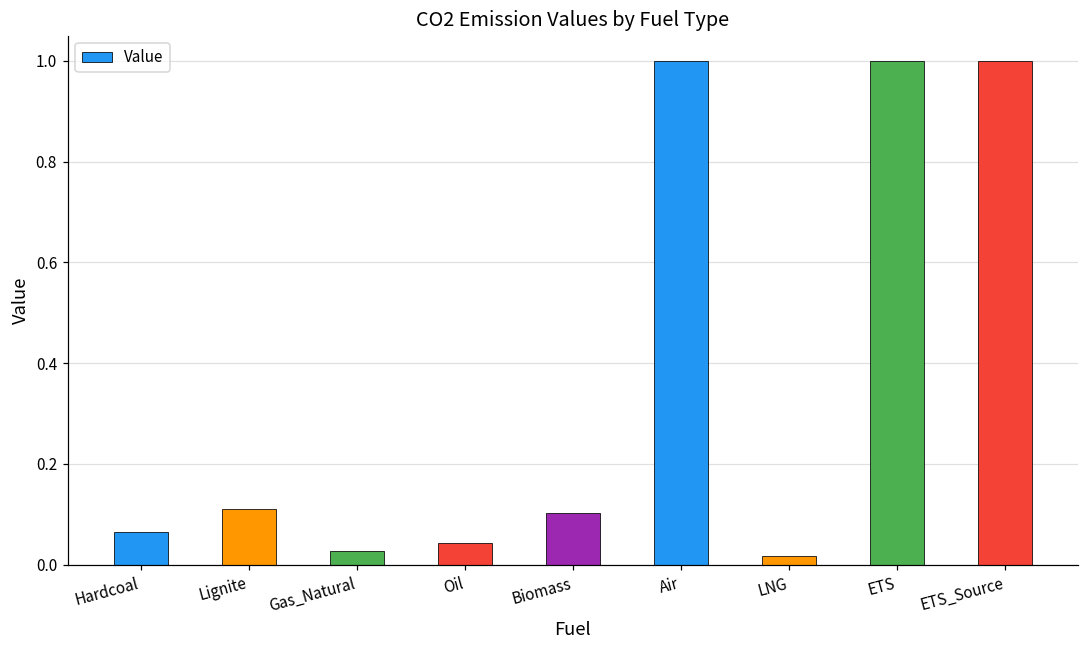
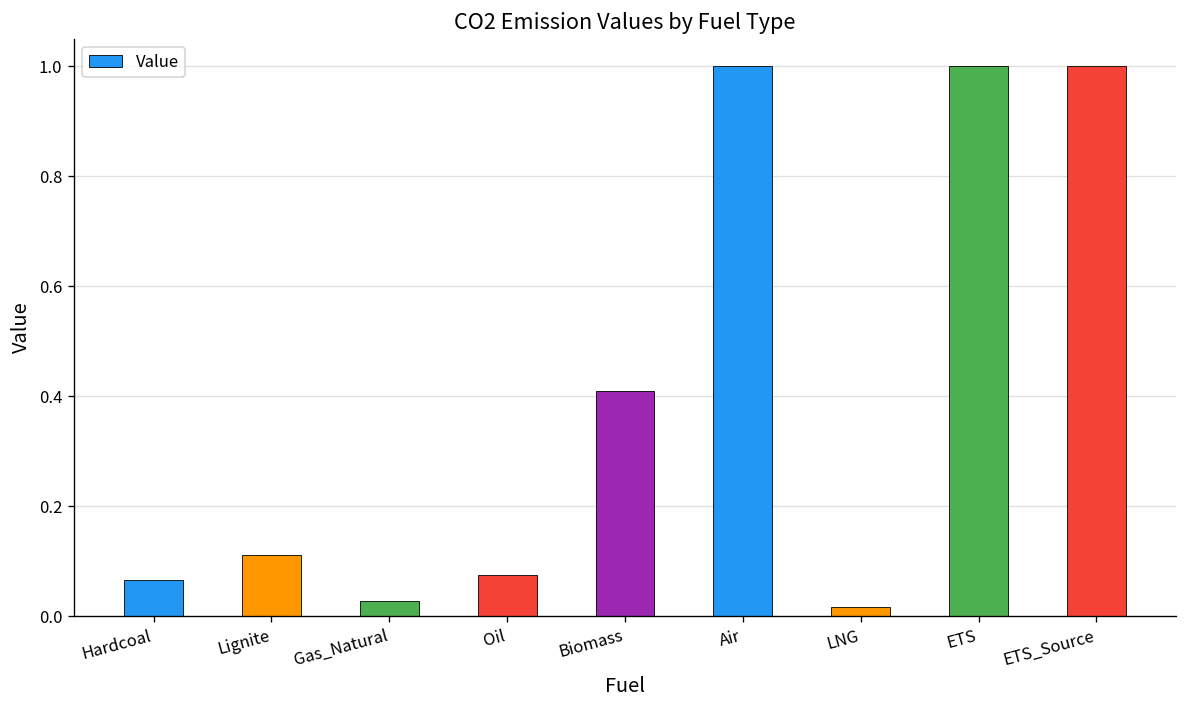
  {
    "Hardcoal": 0.07,
    "Lignite": 0.11,
    "Gas_Natural": 0.03,
-   "Oil": 0.04,
-   "Biomass": 0.10,
+   "Oil": 0.07,
+   "Biomass": 0.41,
    "Air": 1.00,
    "LNG": 0.02,
    "ETS": 1.00,
    "ETS_Source": 1.00
  }
